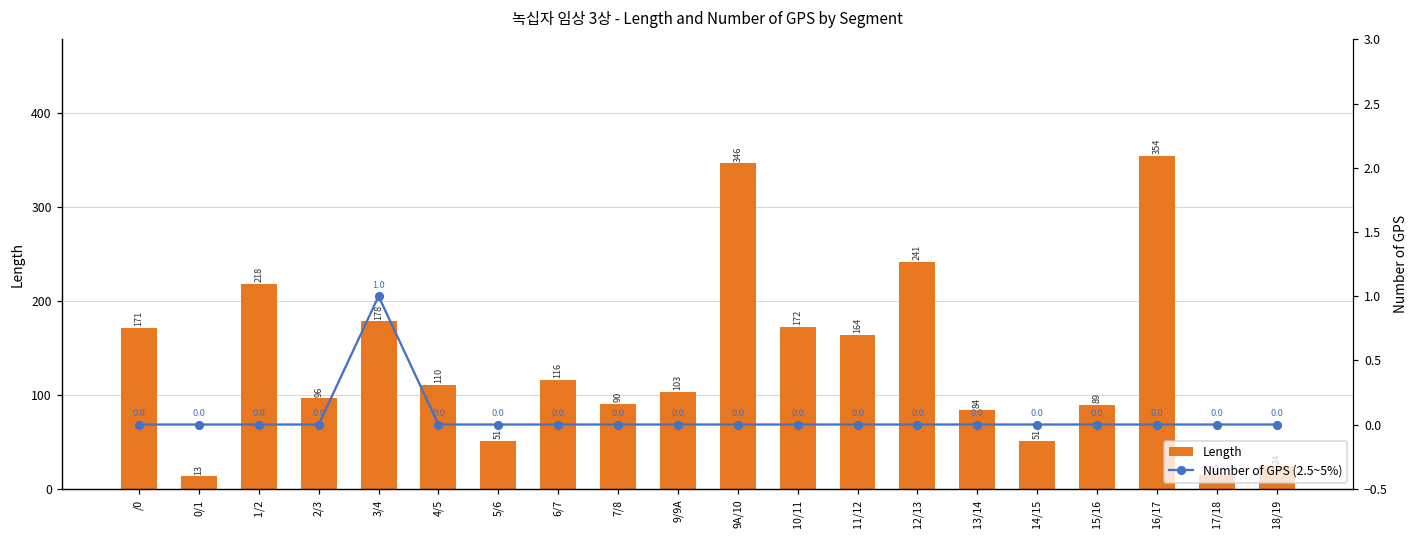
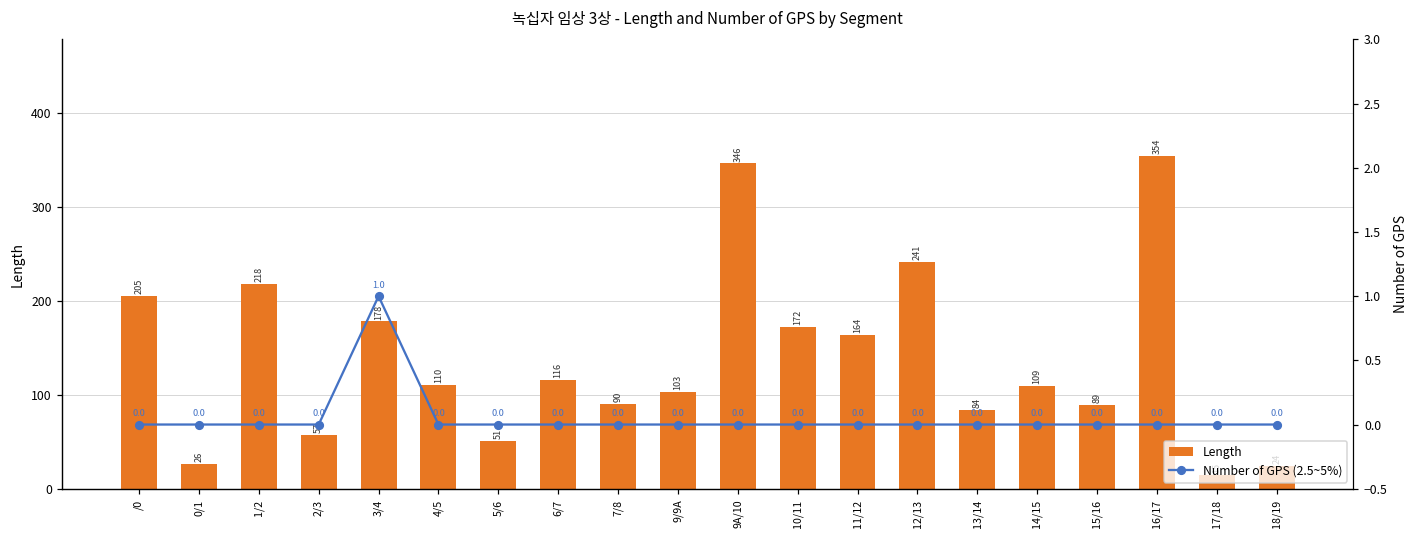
  {
    "Length": {
-     "/0": 171,
-     "0/1": 13,
+     "/0": 205,
+     "0/1": 26,
      "1/2": 218,
-     "2/3": 96,
+     "2/3": 57,
      "3/4": 178,
      "4/5": 110,
      "5/6": 51,
      "6/7": 116,
      "7/8": 90,
      "9/9A": 103,
      "9A/10": 346,
      "10/11": 172,
      "11/12": 164,
      "12/13": 241,
      "13/14": 84,
-     "14/15": 51,
+     "14/15": 109,
      "15/16": 89,
      "16/17": 354
    },
    "Number of GPS (2.5~5%)": {
      "/0": 0.0,
      "0/1": 0.0,
      "1/2": 0.0,
      "2/3": 0.0,
      "3/4": 1.0,
      "4/5": 0.0,
      "5/6": 0.0,
      "6/7": 0.0,
      "7/8": 0.0,
      "9/9A": 0.0,
      "9A/10": 0.0,
      "10/11": 0.0,
      "11/12": 0.0,
      "12/13": 0.0,
      "13/14": 0.0,
      "14/15": 0.0,
      "15/16": 0.0,
      "16/17": 0.0,
      "17/18": 0.0,
      "18/19": 0.0
    }
  }
